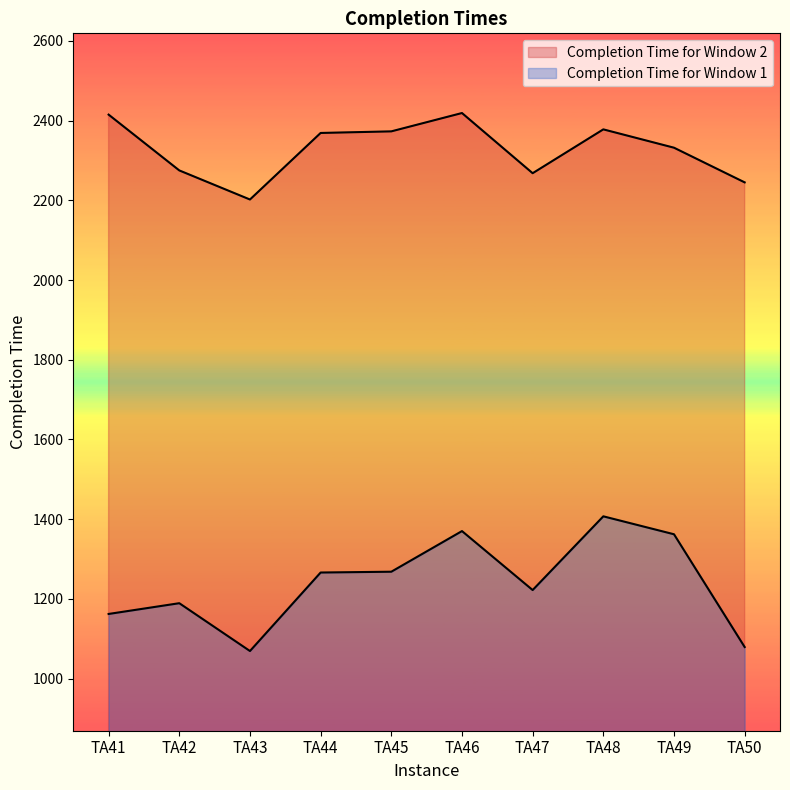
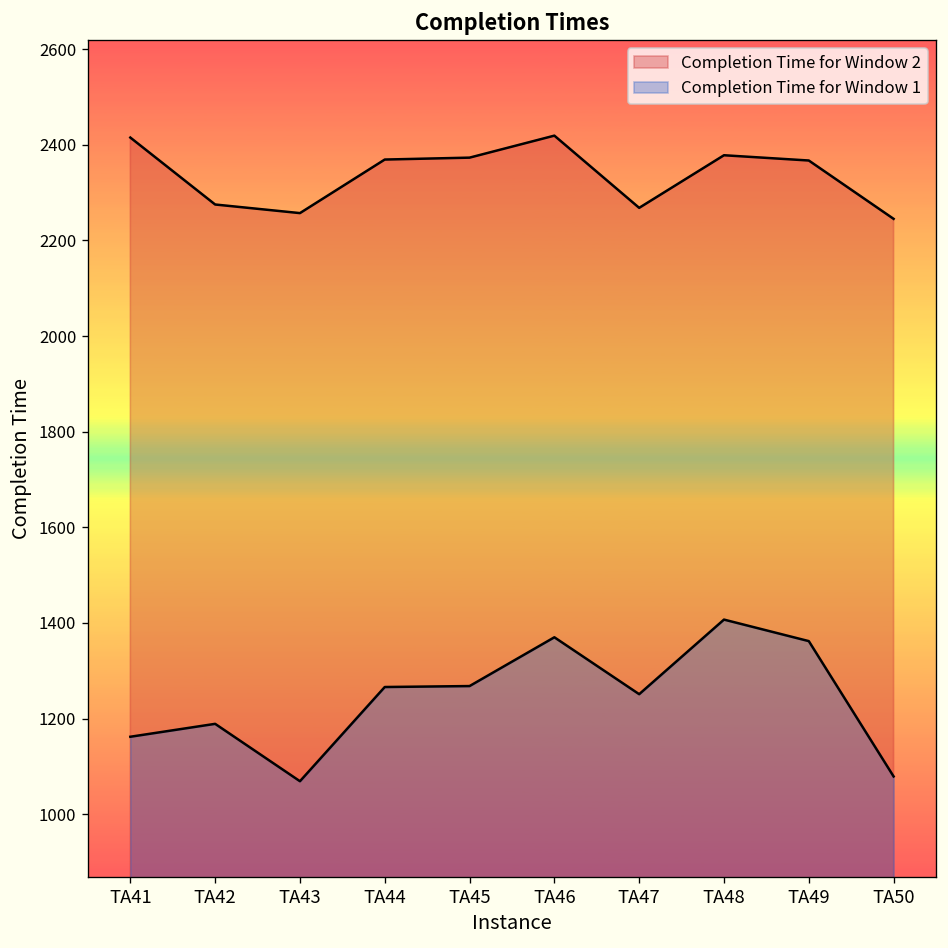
  {
    "Completion Time for Window 2": {
      "TA41": 2420,
      "TA42": 2280,
-     "TA43": 2200,
+     "TA43": 2260,
      "TA44": 2370,
      "TA45": 2370,
      "TA46": 2420,
      "TA47": 2270,
      "TA48": 2380,
-     "TA49": 2330,
+     "TA49": 2370,
      "TA50": 2250
    },
    "Completion Time for Window 1": {
      "TA41": 1160,
      "TA42": 1190,
      "TA43": 1070,
      "TA44": 1270,
      "TA45": 1270,
      "TA46": 1370,
-     "TA47": 1220,
+     "TA47": 1250,
      "TA48": 1410,
      "TA49": 1360,
      "TA50": 1080
    }
  }
